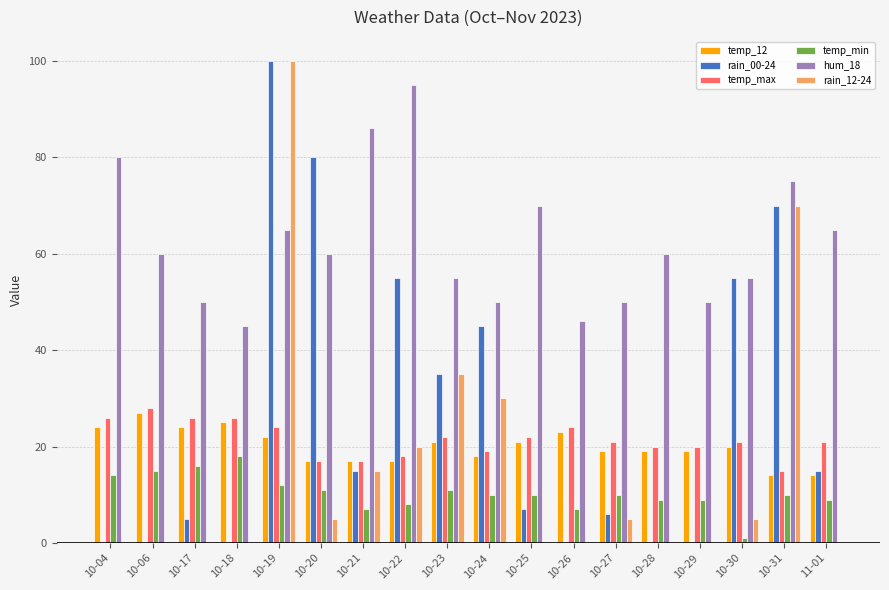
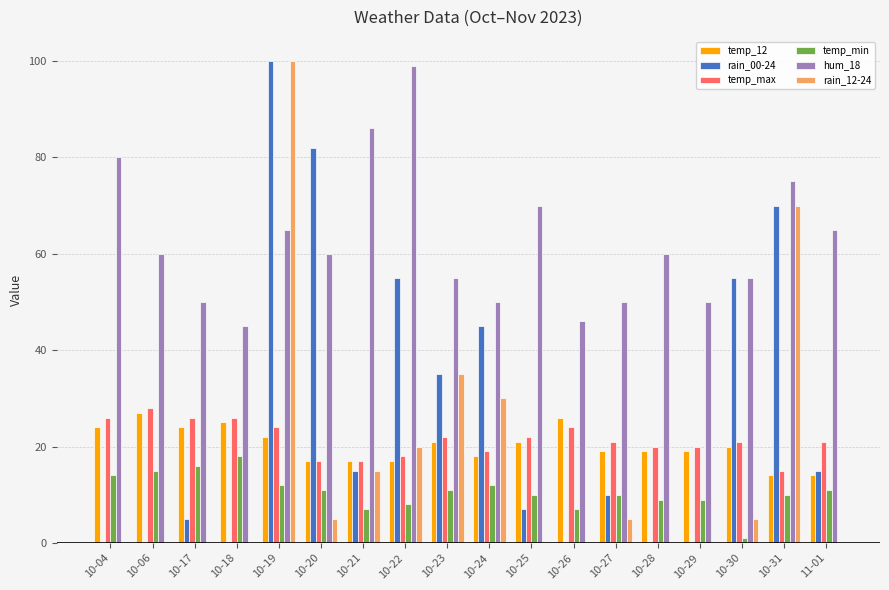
  {
    "temp_12": {
      "10-04": 24,
      "10-06": 27,
      "10-17": 24,
      "10-18": 25,
      "10-19": 22,
      "10-20": 17,
      "10-21": 17,
      "10-22": 17,
      "10-23": 21,
      "10-24": 18,
      "10-25": 21,
-     "10-26": 23,
+     "10-26": 26,
      "10-27": 19,
      "10-28": 19,
      "10-29": 19,
      "10-30": 20,
      "10-31": 14,
      "11-01": 14
    },
    "rain_00-24": {
      "10-04": 0,
      "10-06": 0,
      "10-17": 5,
      "10-18": 0,
      "10-19": 100,
-     "10-20": 80,
+     "10-20": 82,
      "10-21": 15,
      "10-22": 55,
      "10-23": 35,
      "10-24": 45,
      "10-25": 7,
      "10-26": 0,
-     "10-27": 6,
+     "10-27": 10,
      "10-28": 0,
      "10-29": 0,
      "10-30": 55,
      "10-31": 70,
      "11-01": 15
    },
    "temp_max": {
      "10-04": 26,
      "10-06": 28,
      "10-17": 26,
      "10-18": 26,
      "10-19": 24,
      "10-20": 17,
      "10-21": 17,
      "10-22": 18,
      "10-23": 22,
      "10-24": 19,
      "10-25": 22,
      "10-26": 24,
      "10-27": 21,
      "10-28": 20,
      "10-29": 20,
      "10-30": 21,
      "10-31": 15,
      "11-01": 21
    },
    "temp_min": {
      "10-04": 14,
      "10-06": 15,
      "10-17": 16,
      "10-18": 18,
      "10-19": 12,
      "10-20": 11,
      "10-21": 7,
      "10-22": 8,
      "10-23": 11,
-     "10-24": 10,
+     "10-24": 12,
      "10-25": 10,
      "10-26": 7,
      "10-27": 10,
      "10-28": 9,
      "10-29": 9,
      "10-30": 1,
      "10-31": 10,
-     "11-01": 9
+     "11-01": 11
    },
    "hum_18": {
      "10-04": 80,
      "10-06": 60,
      "10-17": 50,
      "10-18": 45,
      "10-19": 65,
      "10-20": 60,
      "10-21": 86,
-     "10-22": 95,
+     "10-22": 99,
      "10-23": 55,
      "10-24": 50,
      "10-25": 70,
      "10-26": 46,
      "10-27": 50,
      "10-28": 60,
      "10-29": 50,
      "10-30": 55,
      "10-31": 75,
      "11-01": 65
    },
    "rain_12-24": {
      "10-04": 0,
      "10-06": 0,
      "10-17": 0,
      "10-18": 0,
      "10-19": 100,
      "10-20": 5,
      "10-21": 15,
      "10-22": 20,
      "10-23": 35,
      "10-24": 30,
      "10-25": 0,
      "10-26": 0,
      "10-27": 5,
      "10-28": 0,
      "10-29": 0,
      "10-30": 5,
      "10-31": 70,
      "11-01": 0
    }
  }
